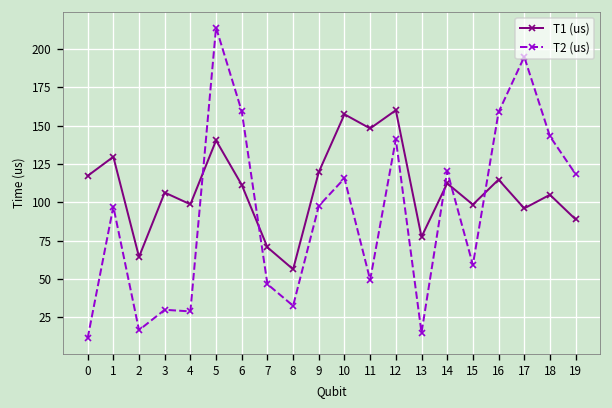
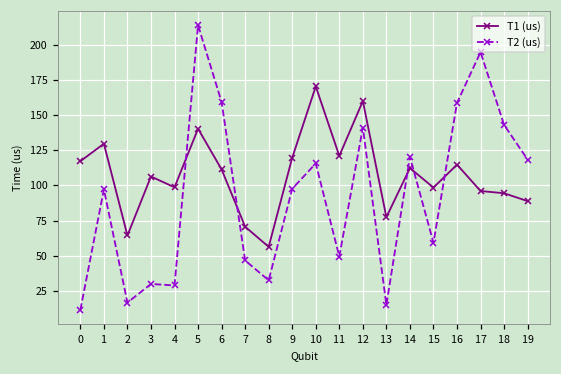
  {
    "T1 (us)": {
      "0": 117,
      "1": 130,
      "2": 64,
      "3": 106,
      "4": 99,
      "5": 140,
      "6": 111,
      "7": 71,
      "8": 56,
      "9": 120,
-     "10": 157,
-     "11": 148,
+     "10": 170,
+     "11": 121,
      "12": 160,
      "13": 77,
      "14": 112,
      "15": 99,
      "16": 115,
      "17": 96,
-     "18": 105,
+     "18": 94,
      "19": 89
    },
    "T2 (us)": {
      "0": 12,
      "1": 97,
      "2": 17,
      "3": 30,
      "4": 29,
      "5": 214,
      "6": 159,
      "7": 47,
      "8": 33,
      "9": 98,
      "10": 116,
      "11": 49,
      "12": 141,
      "13": 15,
      "14": 120,
      "15": 59,
      "16": 159,
      "18": 143,
      "19": 118
    }
  }
